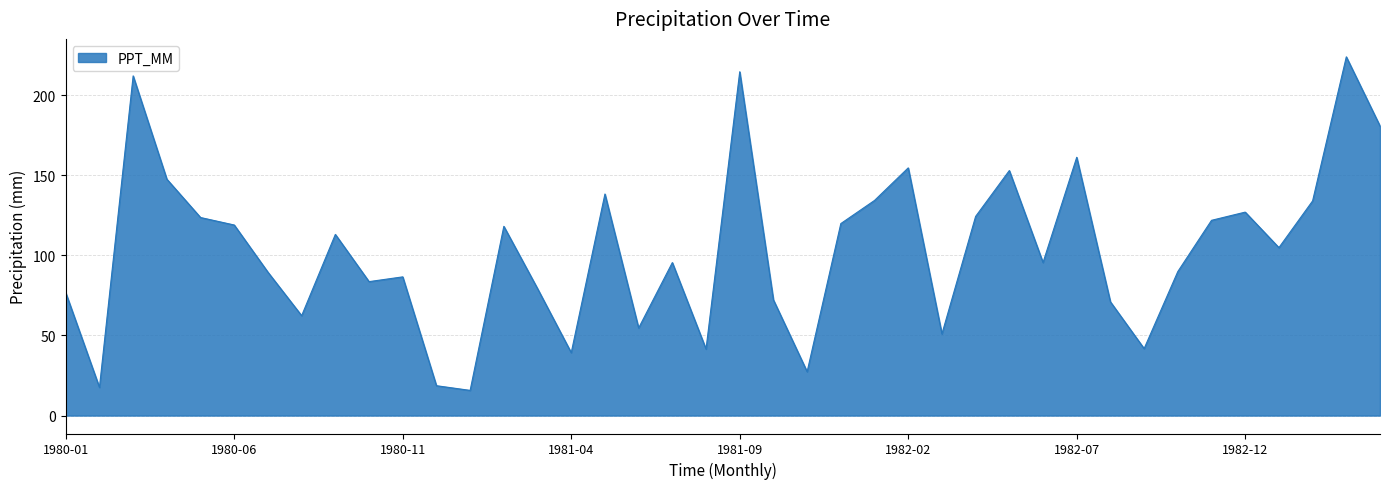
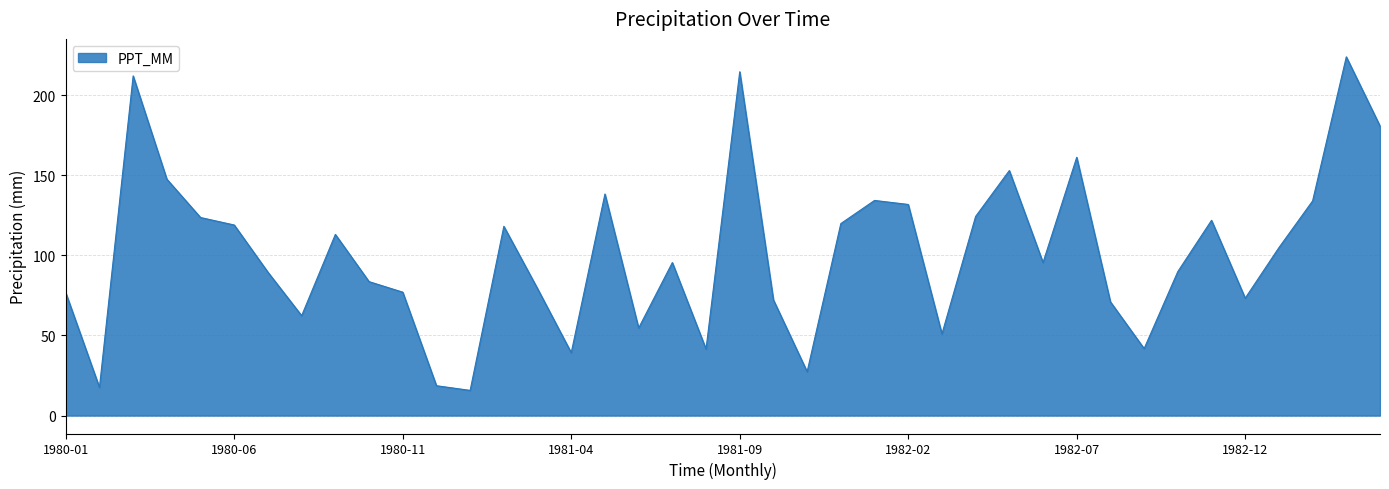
  {
    "1980-01": 77,
    "1980-06": 119,
-   "1980-11": 87,
+   "1980-11": 77,
    "1981-04": 39,
    "1981-09": 215,
-   "1982-02": 155,
+   "1982-02": 132,
    "1982-07": 161,
-   "1982-12": 127
+   "1982-12": 73
  }
